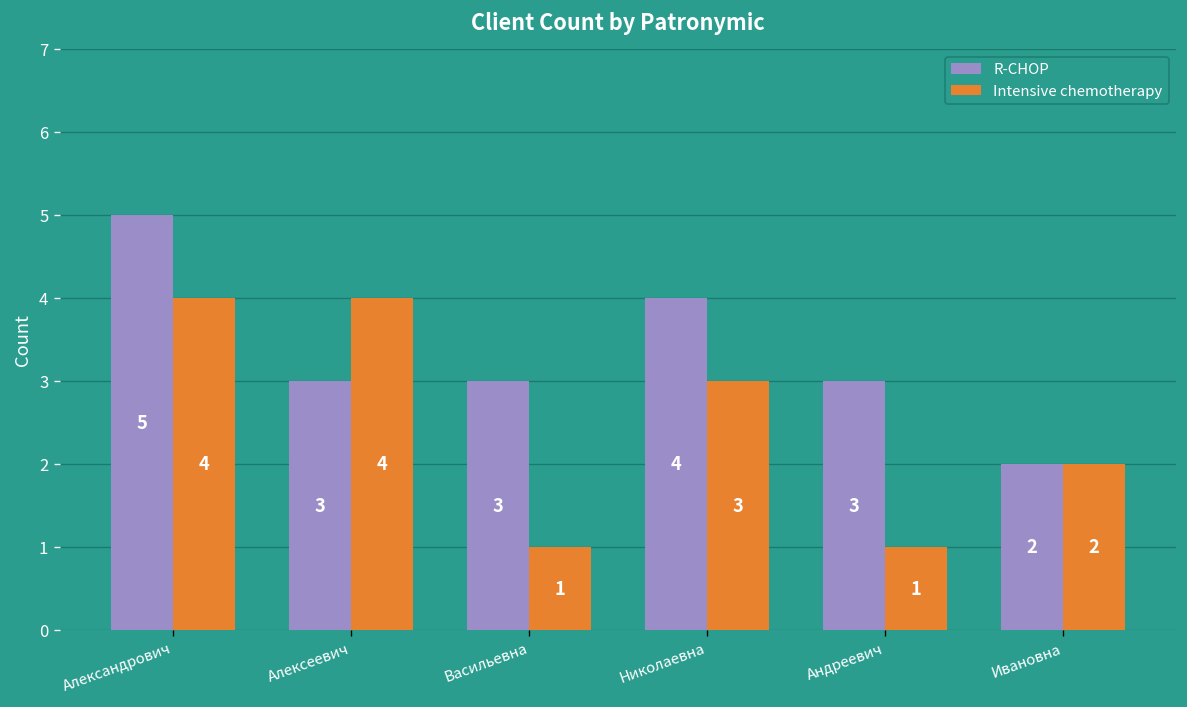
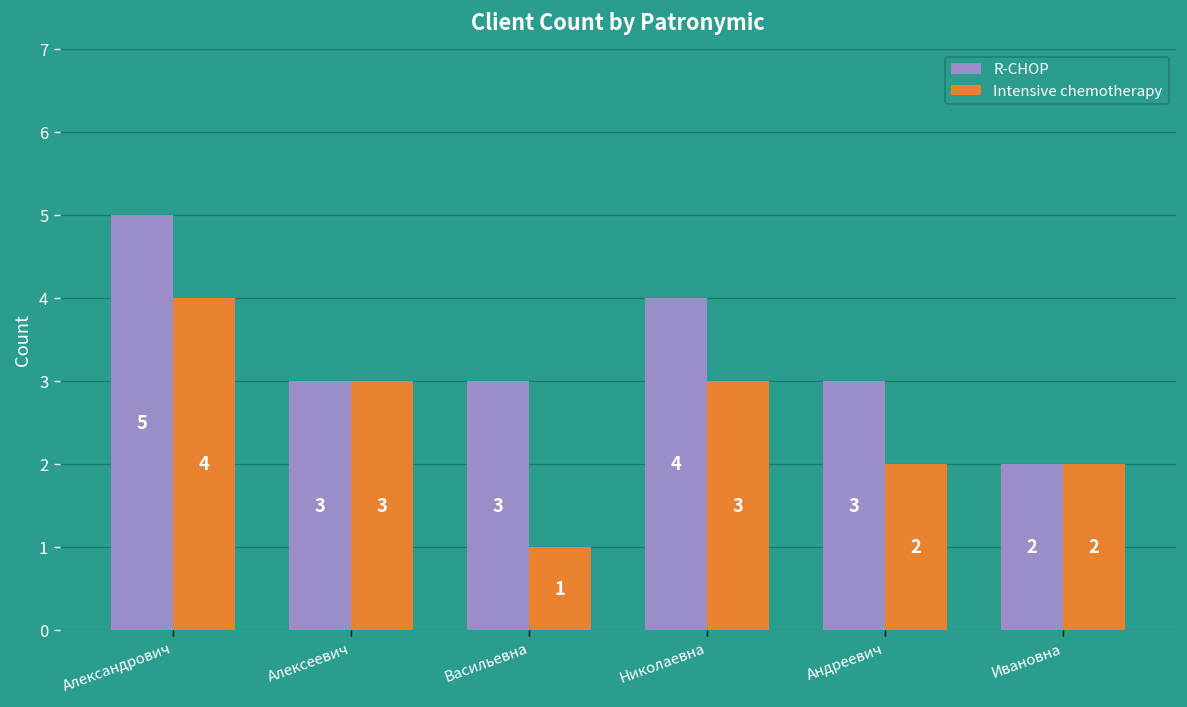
  {
    "R-CHOP": {
      "Александрович": 5,
      "Алексеевич": 3,
      "Васильевна": 3,
      "Николаевна": 4,
      "Андреевич": 3,
      "Ивановна": 2
    },
    "Intensive chemotherapy": {
      "Александрович": 4,
-     "Алексеевич": 4,
+     "Алексеевич": 3,
      "Васильевна": 1,
      "Николаевна": 3,
-     "Андреевич": 1,
+     "Андреевич": 2,
      "Ивановна": 2
    }
  }
